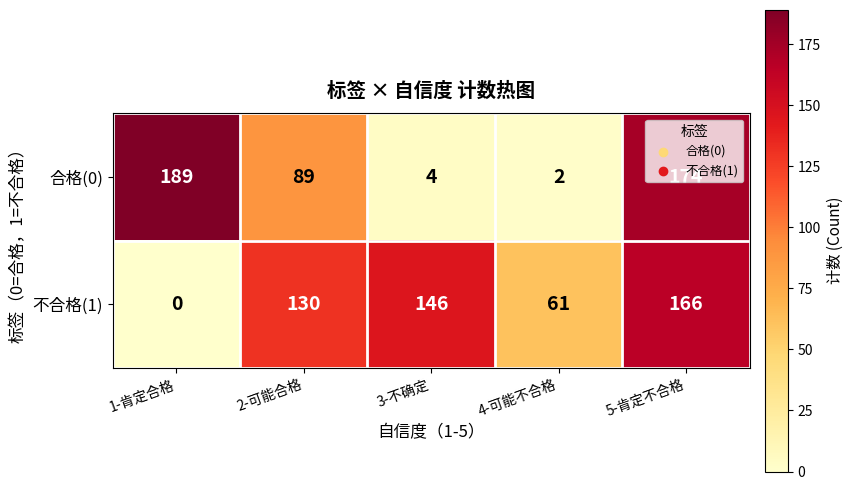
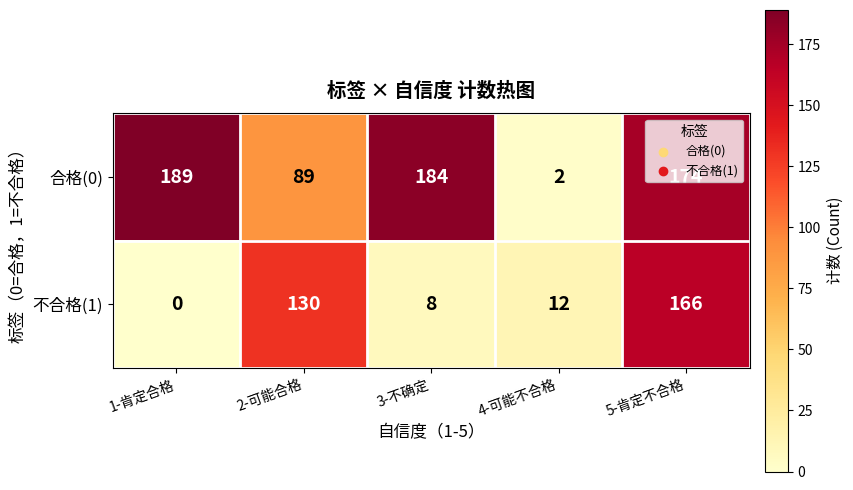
  {
    "合格(0)": {
      "1-肯定合格": 189,
      "2-可能合格": 89,
-     "3-不确定": 4,
+     "3-不确定": 184,
      "4-可能不合格": 2
    },
    "不合格(1)": {
      "1-肯定合格": 0,
      "2-可能合格": 130,
-     "3-不确定": 146,
-     "4-可能不合格": 61,
+     "3-不确定": 8,
+     "4-可能不合格": 12,
      "5-肯定不合格": 166
    }
  }
